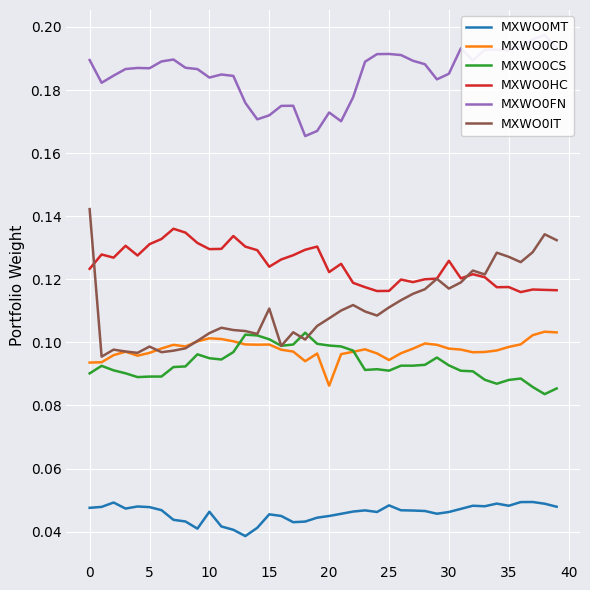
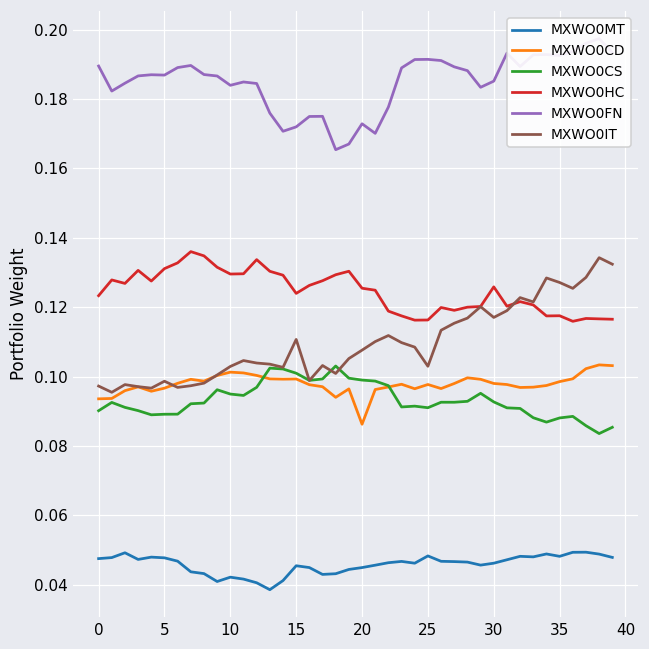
  {
    "MXWO0MT": {
      "0": 0.048,
      "5": 0.048,
-     "10": 0.046,
+     "10": 0.042,
      "15": 0.045,
      "20": 0.045,
      "25": 0.048,
      "30": 0.046,
      "35": 0.048
    },
    "MXWO0CD": {
      "0": 0.094,
      "5": 0.097,
      "10": 0.101,
      "15": 0.099,
      "20": 0.086,
-     "25": 0.094,
+     "25": 0.098,
      "30": 0.098,
      "35": 0.099
    },
    "MXWO0CS": {
      "0": 0.090,
      "5": 0.089,
      "10": 0.095,
      "15": 0.101,
      "20": 0.099,
      "25": 0.091,
      "30": 0.093,
      "35": 0.088
    },
    "MXWO0HC": {
      "0": 0.123,
      "5": 0.131,
      "10": 0.130,
      "15": 0.124,
-     "20": 0.122,
+     "20": 0.125,
      "25": 0.116,
      "30": 0.126,
      "35": 0.118
    },
    "MXWO0FN": {
      "0": 0.190,
      "5": 0.187,
      "10": 0.184,
      "15": 0.172,
      "20": 0.173,
      "25": 0.191,
      "30": 0.185
    },
    "MXWO0IT": {
-     "0": 0.142,
+     "0": 0.097,
      "5": 0.099,
      "10": 0.103,
      "15": 0.111,
      "20": 0.108,
-     "25": 0.111,
+     "25": 0.103,
      "30": 0.117,
      "35": 0.127
    }
  }
